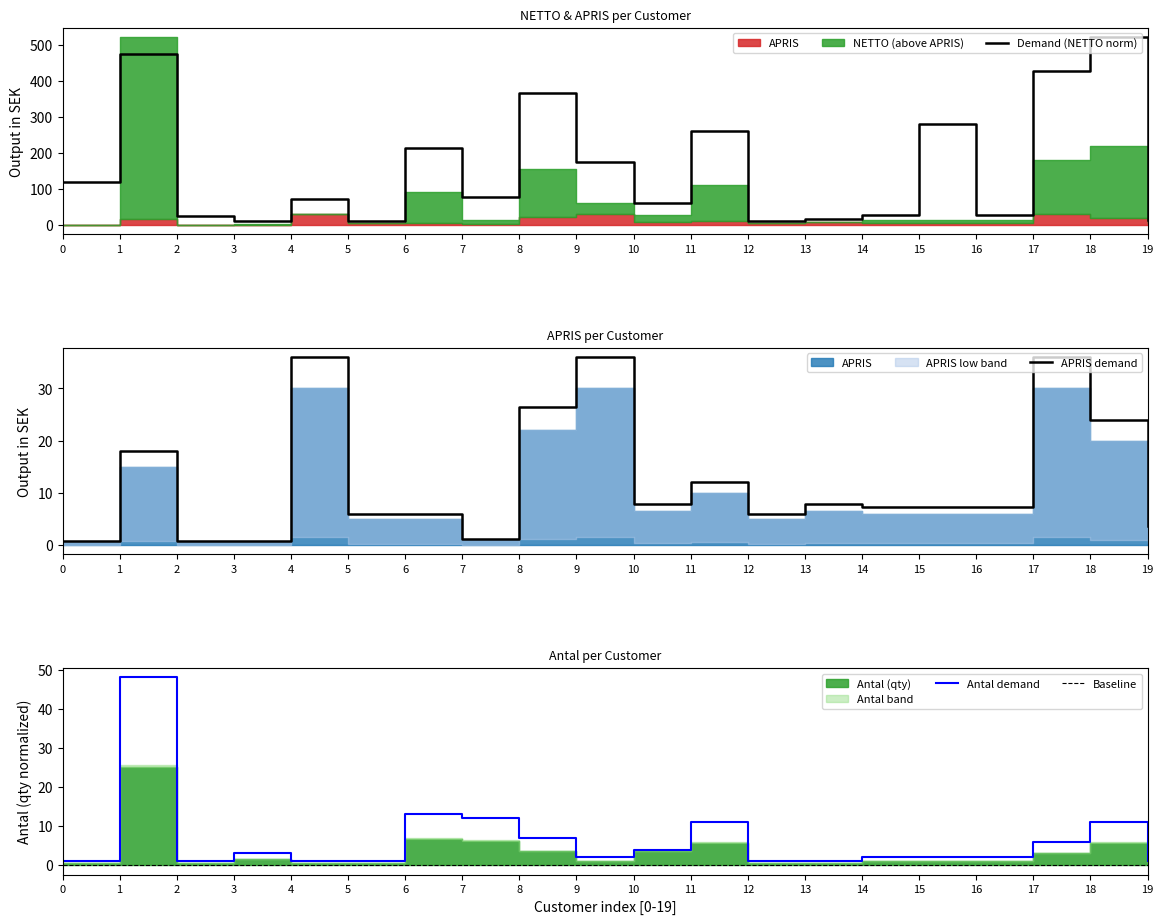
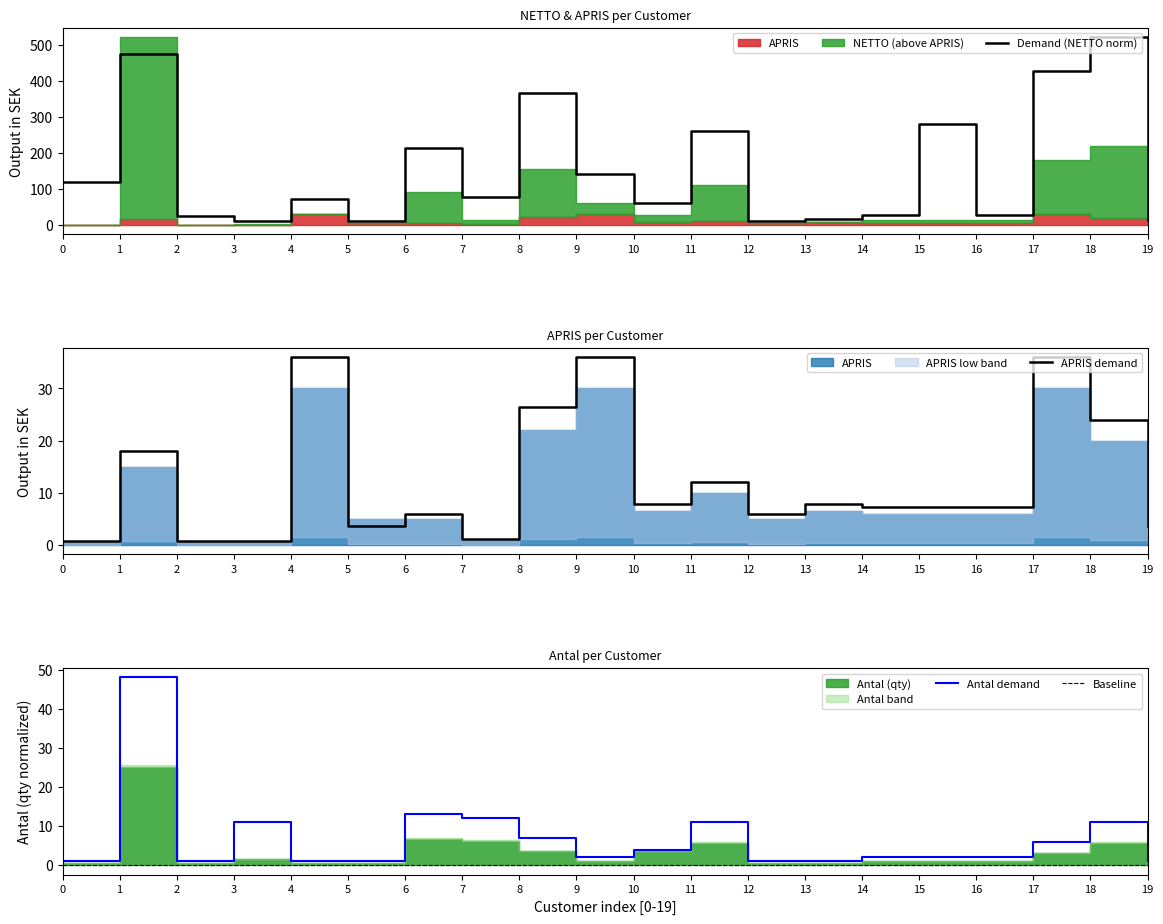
  {
    "NETTO & APRIS per Customer": {
      "Demand (NETTO norm)": {
        "0": 120,
        "1": 470,
        "2": 20,
        "3": 10,
        "4": 70,
        "6": 210,
        "7": 80,
        "8": 370,
-       "9": 170,
+       "9": 140,
        "11": 260,
        "13": 20,
        "14": 30,
        "15": 280,
        "16": 30,
        "17": 430
      }
    },
    "APRIS per Customer": {
      "APRIS demand": {
        "1": 18,
        "4": 36,
-       "5": 6,
+       "5": 4,
        "6": 6,
        "8": 26,
        "9": 36,
        "10": 8,
        "11": 12,
        "12": 6,
        "13": 8,
        "14": 7,
        "15": 7,
        "16": 7,
        "18": 24,
        "19": 4
      }
    },
    "Antal per Customer": {
      "Antal demand": {
        "1": 48,
-       "3": 3,
+       "3": 11,
        "6": 13,
        "7": 12,
        "9": 2,
        "11": 11,
        "14": 2,
        "15": 2,
        "16": 2,
        "17": 6,
        "18": 11
      }
    }
  }
